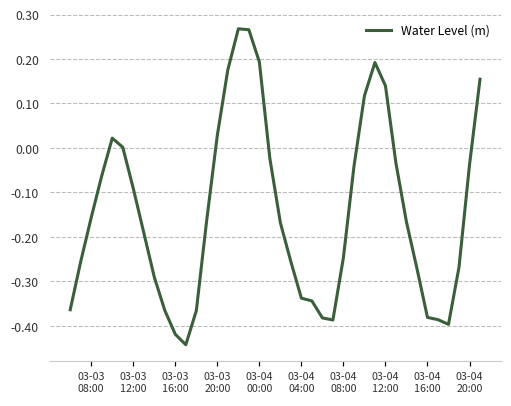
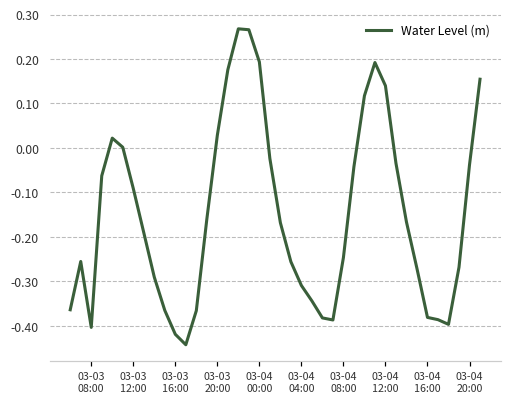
  {
-   "03-03 08:00": -0.16,
+   "03-03 08:00": -0.40,
    "03-03 12:00": -0.09,
    "03-03 16:00": -0.42,
    "03-03 20:00": 0.03,
    "03-04 00:00": 0.19,
-   "03-04 04:00": -0.34,
+   "03-04 04:00": -0.31,
    "03-04 08:00": -0.25,
    "03-04 12:00": 0.14,
    "03-04 16:00": -0.38,
    "03-04 20:00": -0.04
  }
